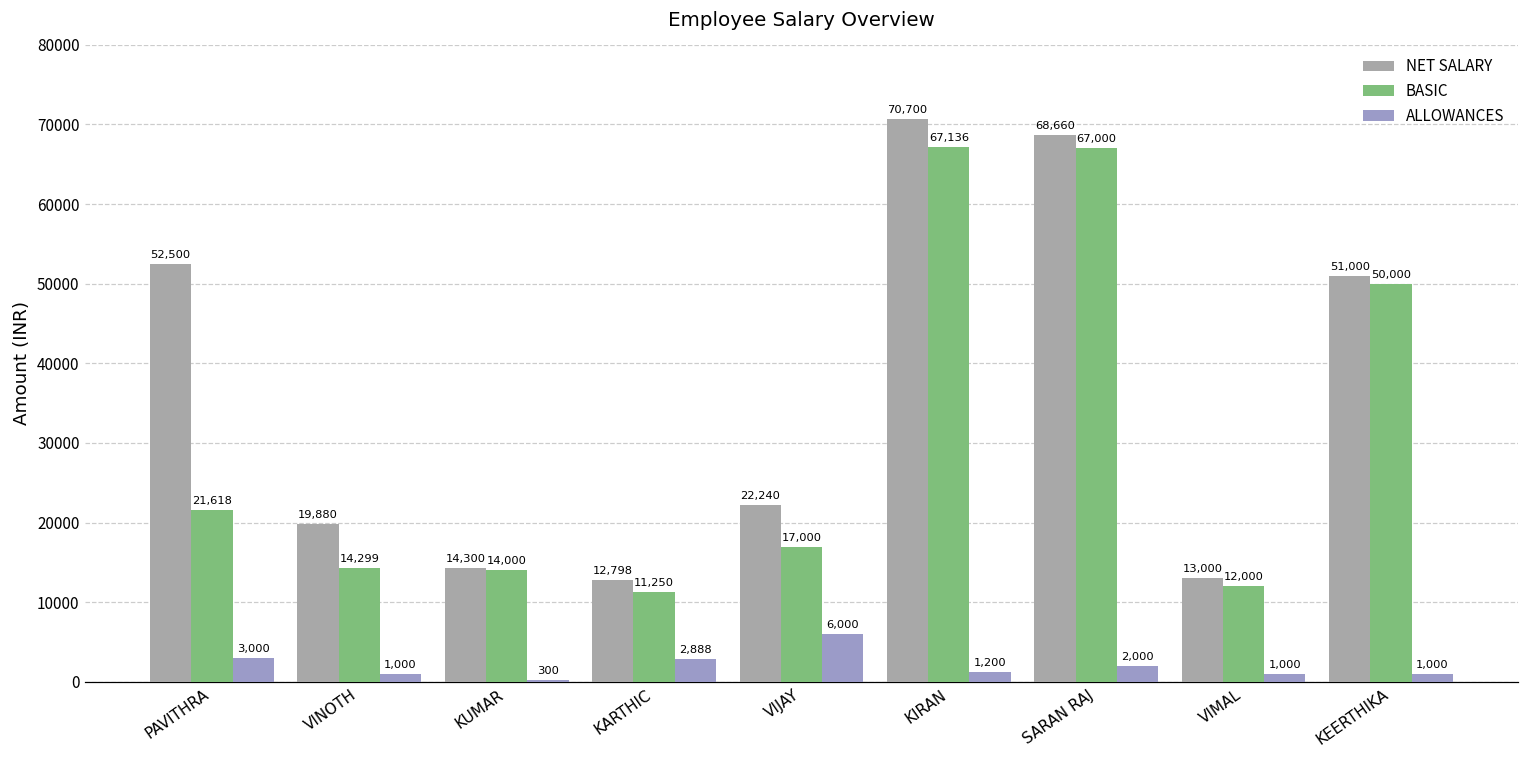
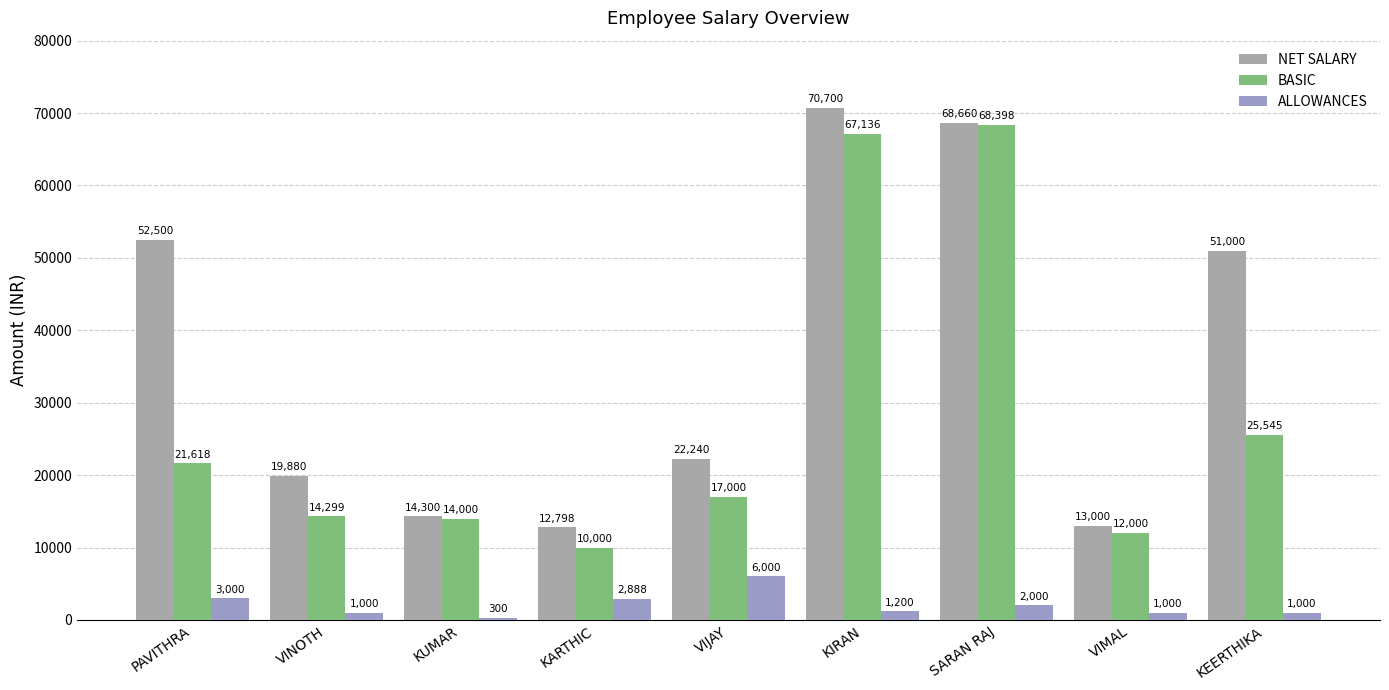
  {
    "BASIC": {
      "PAVITHRA": "21,618",
      "VINOTH": "14,299",
      "KUMAR": "14,000",
-     "KARTHIC": "11,250",
+     "KARTHIC": "10,000",
      "VIJAY": "17,000",
      "KIRAN": "67,136",
-     "SARAN RAJ": "67,000",
+     "SARAN RAJ": "68,398",
      "VIMAL": "12,000",
-     "KEERTHIKA": "50,000"
+     "KEERTHIKA": "25,545"
    }
  }
